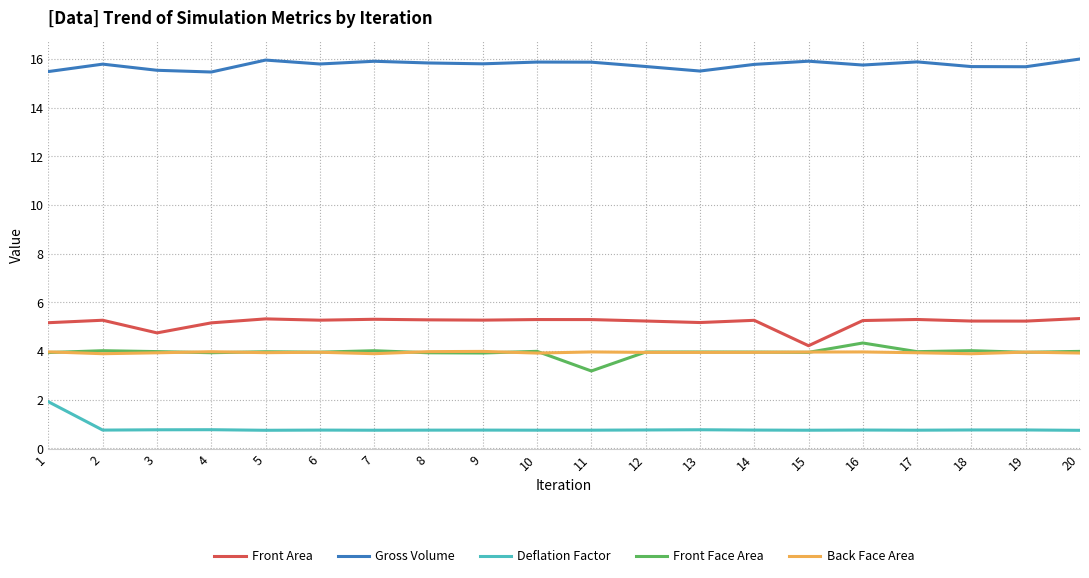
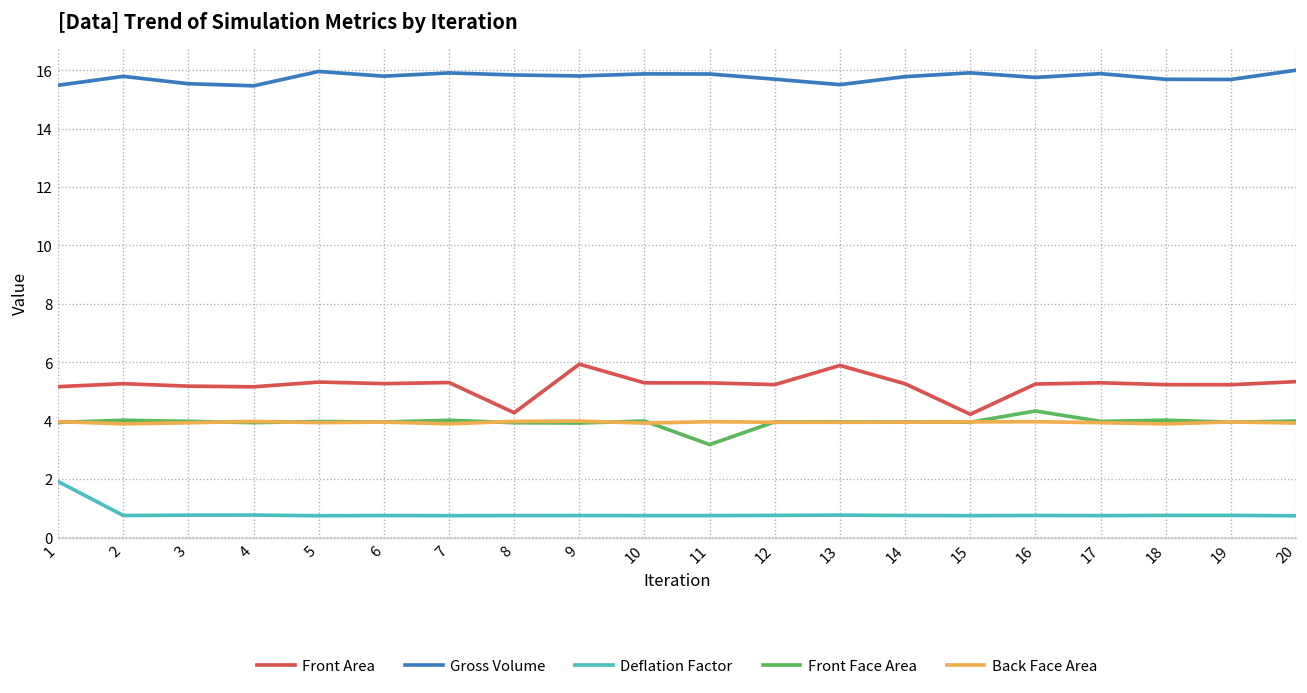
  {
    "Front Area": {
      "1": 5.2,
      "2": 5.3,
-     "3": 4.7,
+     "3": 5.2,
      "4": 5.2,
      "5": 5.3,
      "6": 5.3,
      "7": 5.3,
-     "8": 5.3,
-     "9": 5.3,
+     "8": 4.3,
+     "9": 5.9,
      "10": 5.3,
      "11": 5.3,
      "12": 5.2,
-     "13": 5.2,
+     "13": 5.9,
      "14": 5.3,
      "15": 4.2,
      "16": 5.3,
      "17": 5.3,
      "18": 5.2,
      "19": 5.2,
      "20": 5.3
    },
    "Gross Volume": {
      "1": 15.5,
      "2": 15.8,
      "3": 15.5,
      "4": 15.5,
      "5": 16.0,
      "6": 15.8,
      "7": 15.9,
      "8": 15.8,
      "9": 15.8,
      "10": 15.9,
      "11": 15.9,
      "12": 15.7,
      "13": 15.5,
      "14": 15.8,
      "15": 15.9,
      "16": 15.8,
      "17": 15.9,
      "18": 15.7,
      "19": 15.7,
      "20": 16.0
    },
    "Deflation Factor": {
      "1": 1.9,
      "2": 0.7,
      "3": 0.8,
      "4": 0.8,
      "5": 0.7,
      "6": 0.7,
      "7": 0.7,
      "8": 0.7,
      "9": 0.7,
      "10": 0.7,
      "11": 0.7,
      "12": 0.8,
      "13": 0.8,
      "14": 0.7,
      "15": 0.7,
      "16": 0.7,
      "17": 0.7,
      "18": 0.8,
      "19": 0.8,
      "20": 0.7
    },
    "Front Face Area": {
      "2": 4.0,
      "7": 4.0,
      "11": 3.2,
      "16": 4.3,
      "18": 4.0
    },
    "Back Face Area": {
      "2": 3.9,
      "7": 3.9,
      "11": 4.0,
      "16": 4.0,
      "18": 3.9
    }
  }
